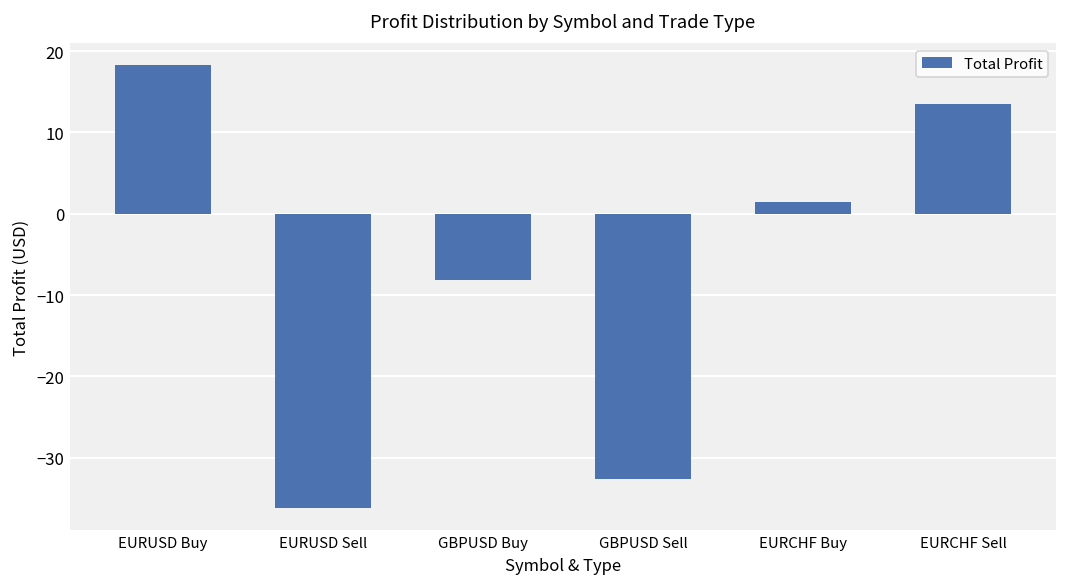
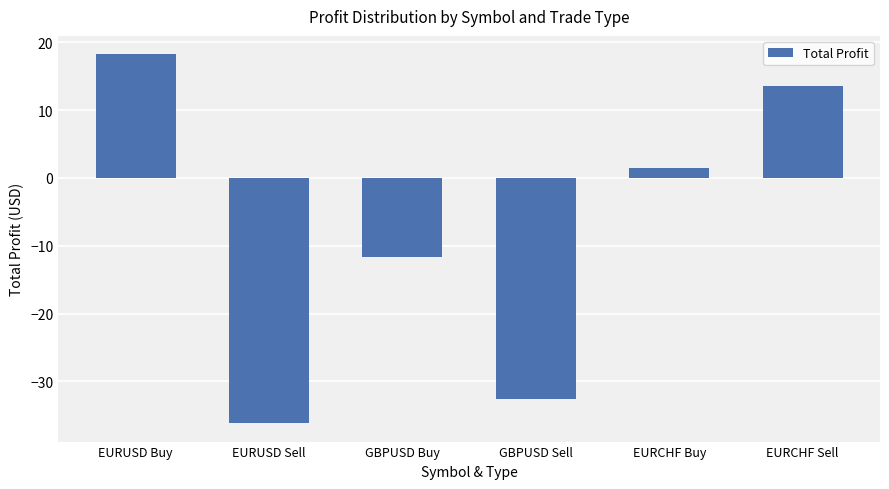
  {
    "EURUSD Buy": 18,
    "EURUSD Sell": -36,
-   "GBPUSD Buy": -8,
+   "GBPUSD Buy": -12,
    "GBPUSD Sell": -33,
    "EURCHF Buy": 1,
    "EURCHF Sell": 14
  }
